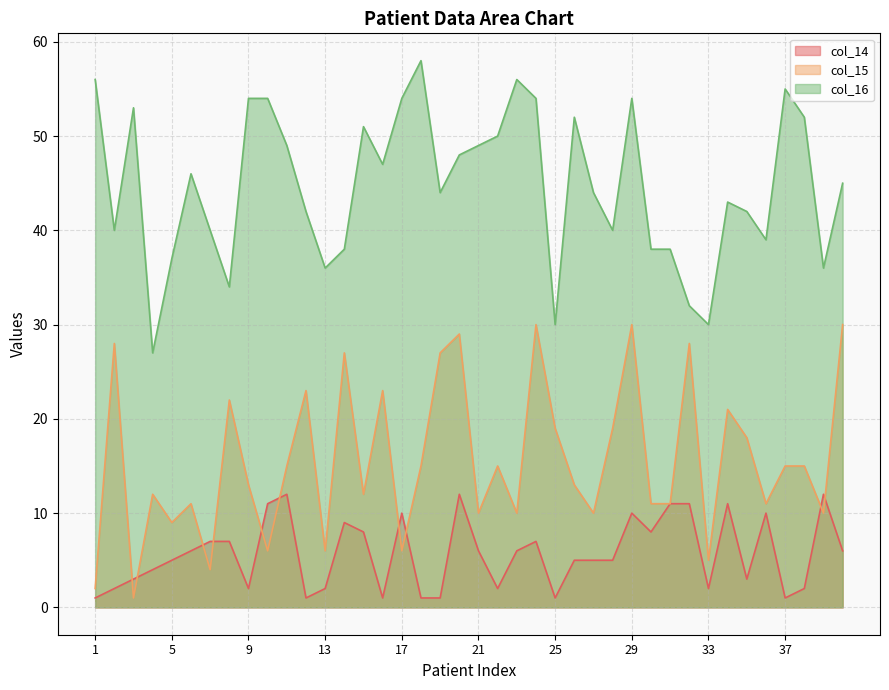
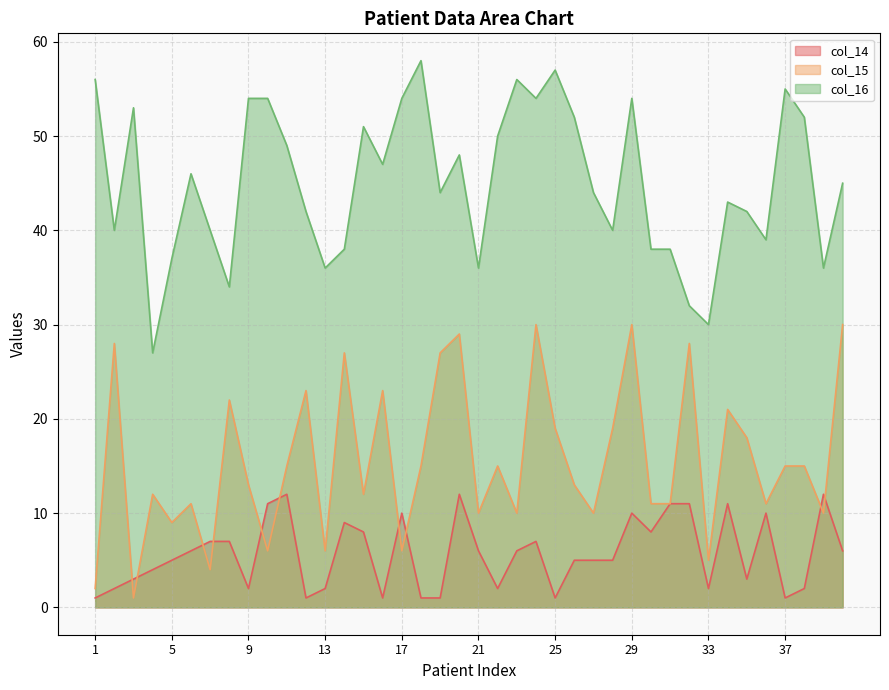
  {
    "col_16": {
      "1": 56,
      "5": 37,
      "9": 54,
      "13": 36,
      "17": 54,
-     "21": 49,
-     "25": 30,
+     "21": 36,
+     "25": 57,
      "29": 54,
      "33": 30,
      "37": 55
    }
  }
